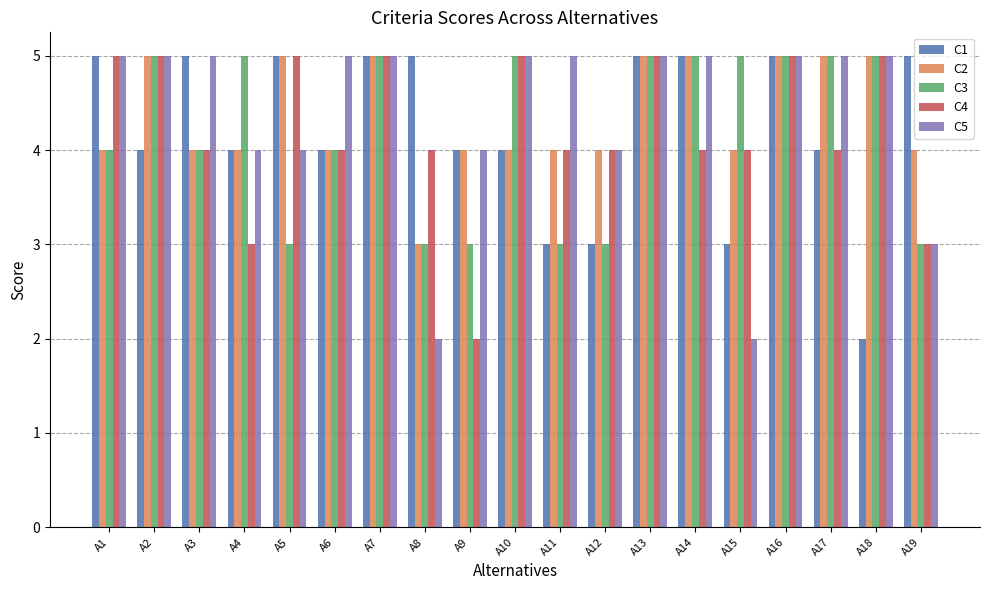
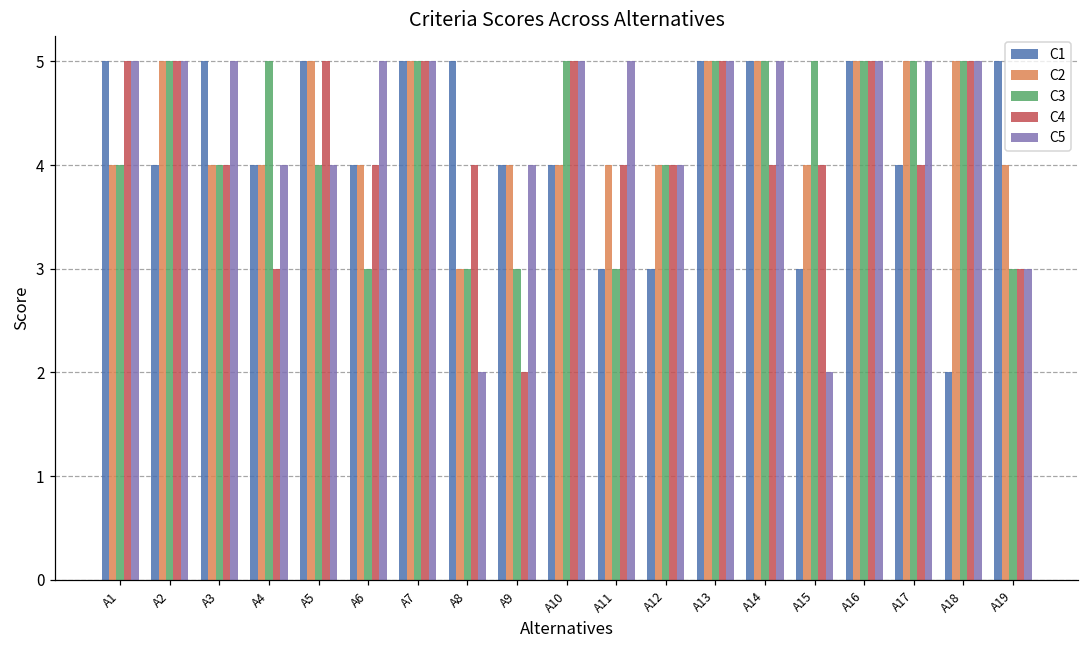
  {
    "C3": {
      "A1": 4,
      "A2": 5,
      "A3": 4,
      "A4": 5,
-     "A5": 3,
-     "A6": 4,
+     "A5": 4,
+     "A6": 3,
      "A7": 5,
      "A8": 3,
      "A9": 3,
      "A10": 5,
      "A11": 3,
-     "A12": 3,
+     "A12": 4,
      "A13": 5,
      "A14": 5,
      "A15": 5,
      "A16": 5,
      "A17": 5,
      "A18": 5,
      "A19": 3
    }
  }
